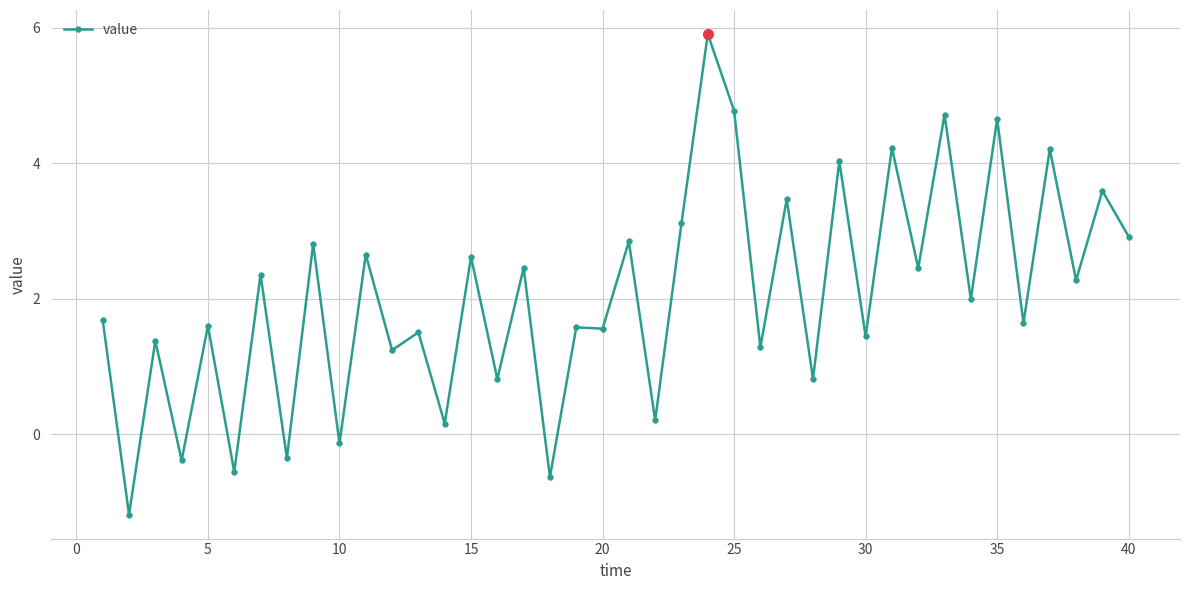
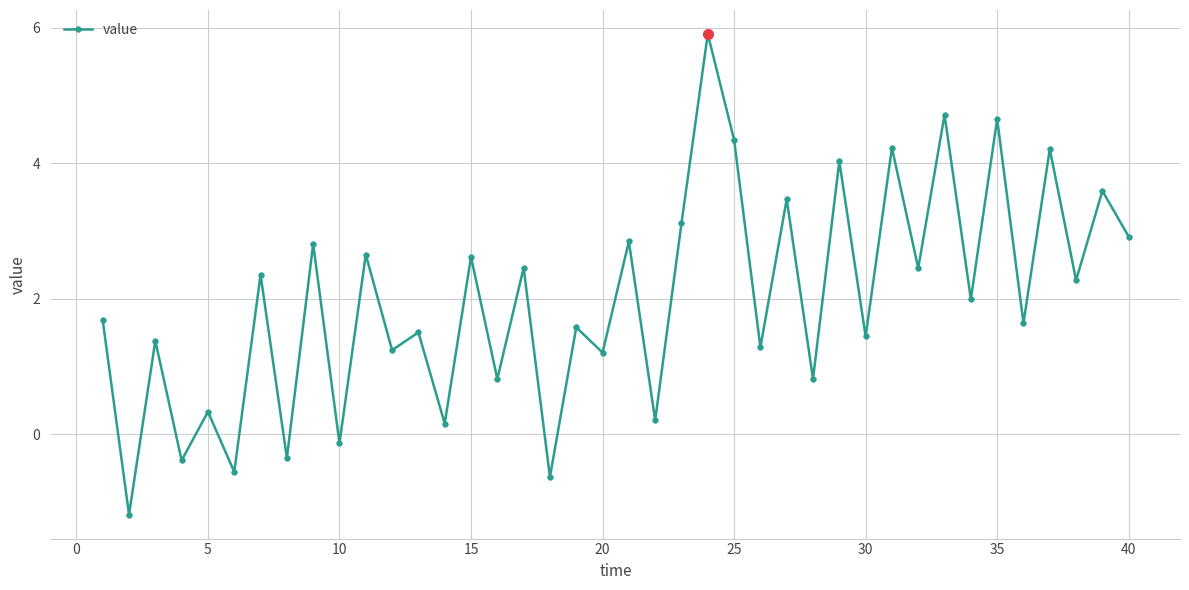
  {
    "value": {
-     "5": 1.6,
+     "5": 0.3,
      "10": -0.1,
      "15": 2.6,
-     "20": 1.6,
-     "25": 4.8,
+     "20": 1.2,
+     "25": 4.3,
      "30": 1.4,
      "35": 4.7,
      "40": 2.9
    }
  }
